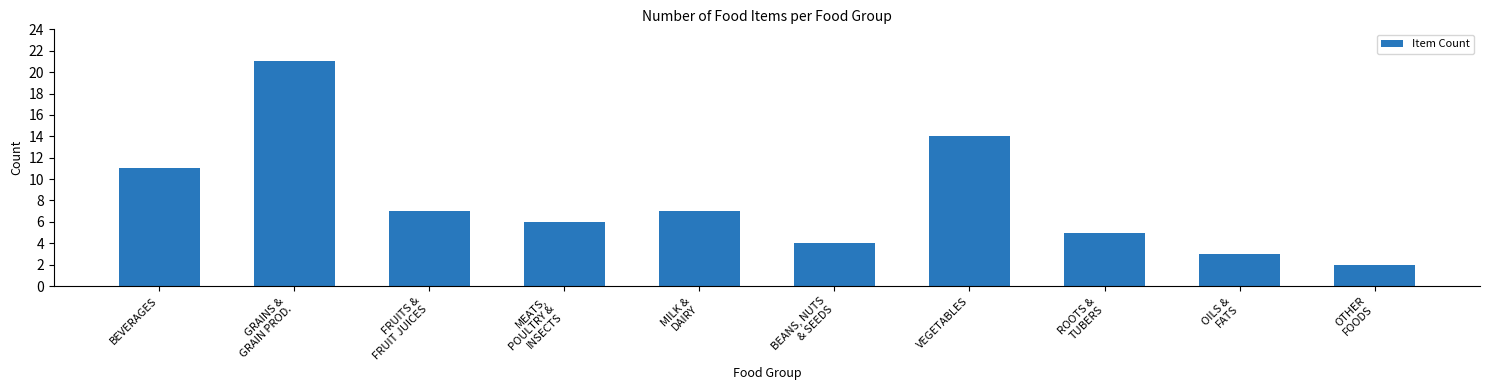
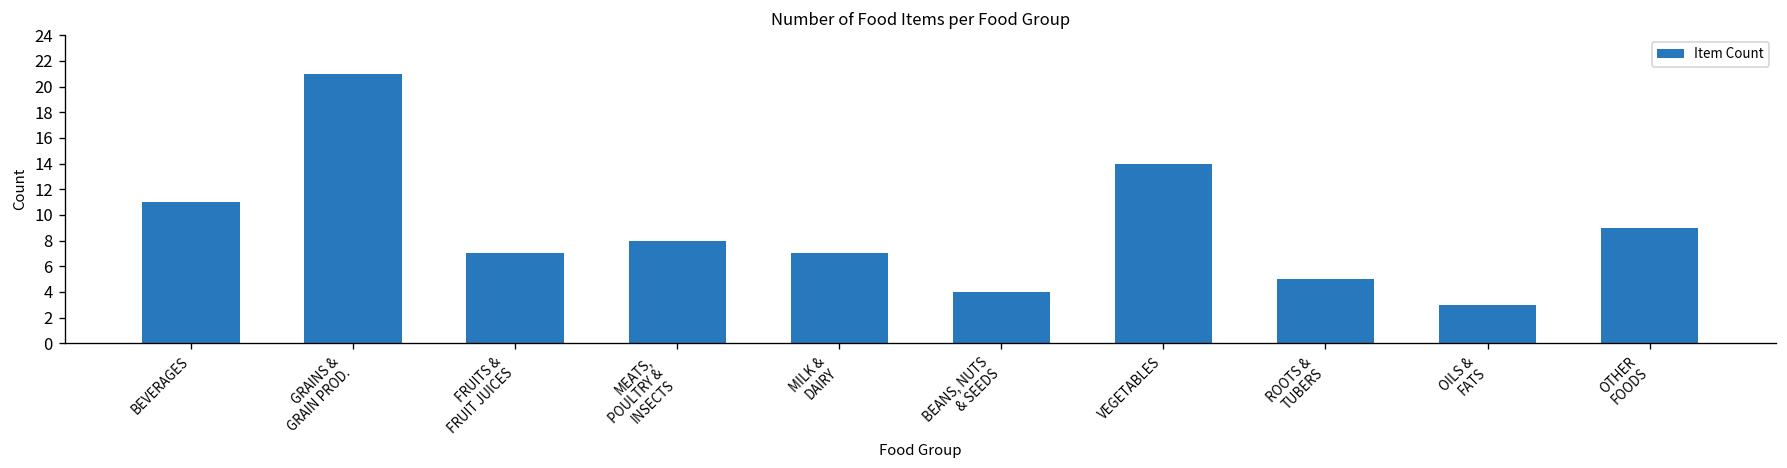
  {
    "BEVERAGES": 11,
    "GRAINS & GRAIN PROD.": 21,
    "FRUITS & FRUIT JUICES": 7,
-   "MEATS, POULTRY & INSECTS": 6,
+   "MEATS, POULTRY & INSECTS": 8,
    "MILK & DAIRY": 7,
    "BEANS, NUTS & SEEDS": 4,
    "VEGETABLES": 14,
    "ROOTS & TUBERS": 5,
    "OILS & FATS": 3,
-   "OTHER FOODS": 2
+   "OTHER FOODS": 9
  }
